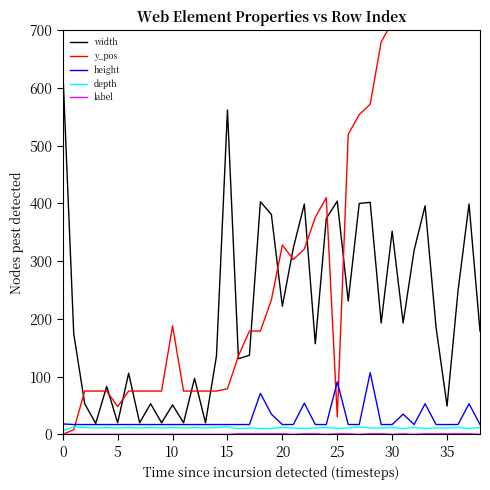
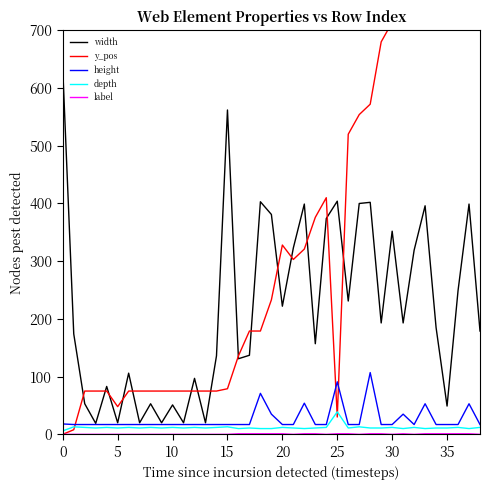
  {
    "width": {
      "0": 630,
      "10": 50,
      "15": 560,
      "20": 220,
      "25": 400,
      "30": 350,
      "35": 50
    },
    "y_pos": {
      "5": 50,
-     "10": 190,
+     "10": 80,
      "15": 80,
      "20": 330,
      "25": 30
    },
    "height": {
      "0": 20,
      "10": 20,
      "20": 20,
      "25": 90,
      "30": 20,
      "35": 20
    },
    "depth": {
      "0": 10,
      "5": 10,
      "10": 10,
      "20": 10,
-     "25": 10,
+     "25": 40,
      "30": 10,
      "35": 10
    },
    "label": {
      "5": 0,
      "10": 0,
      "15": 0,
      "20": 0,
      "25": 0,
      "30": 0,
      "35": 0
    }
  }
